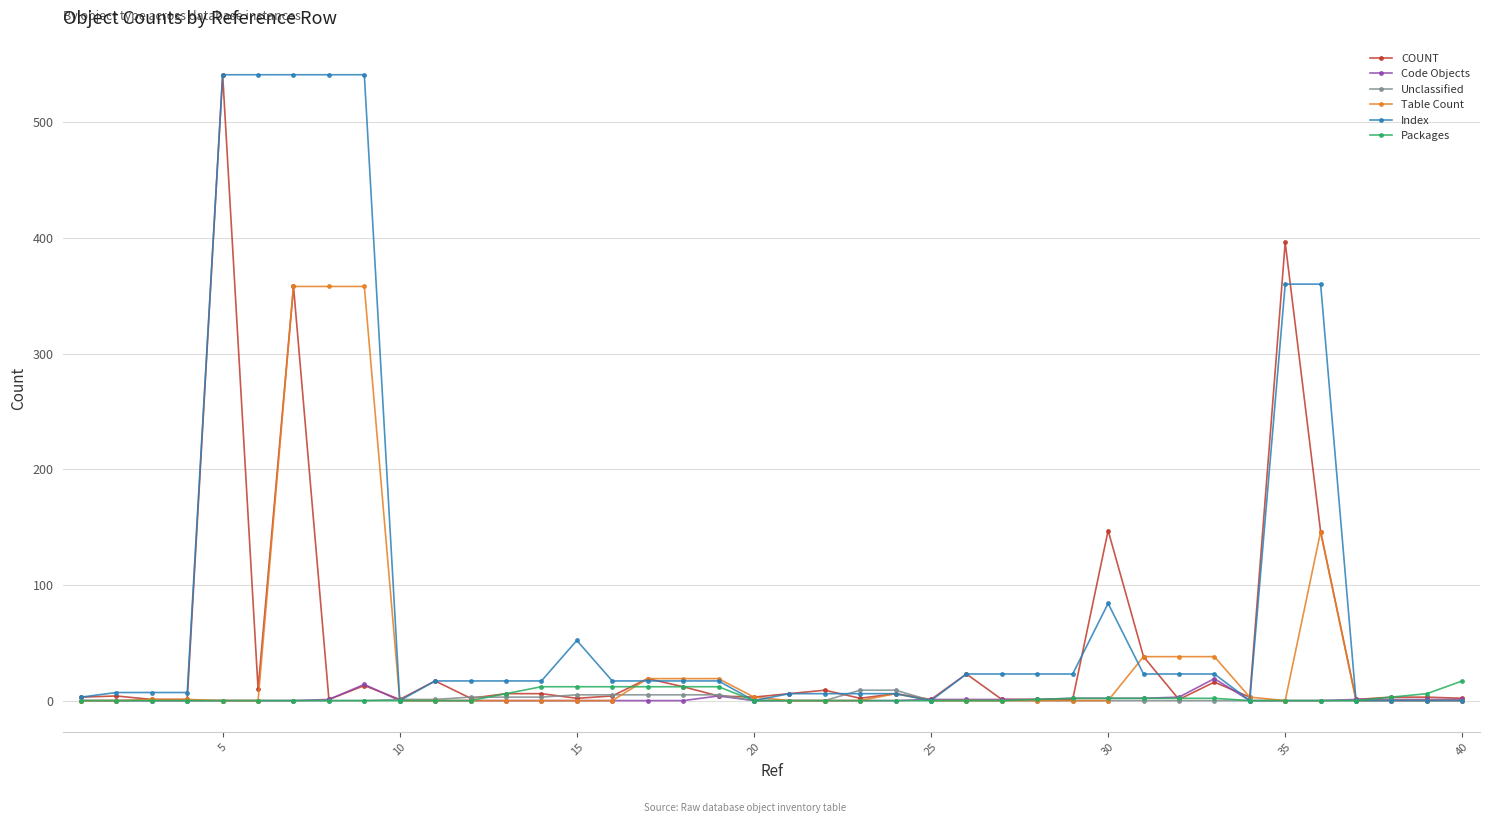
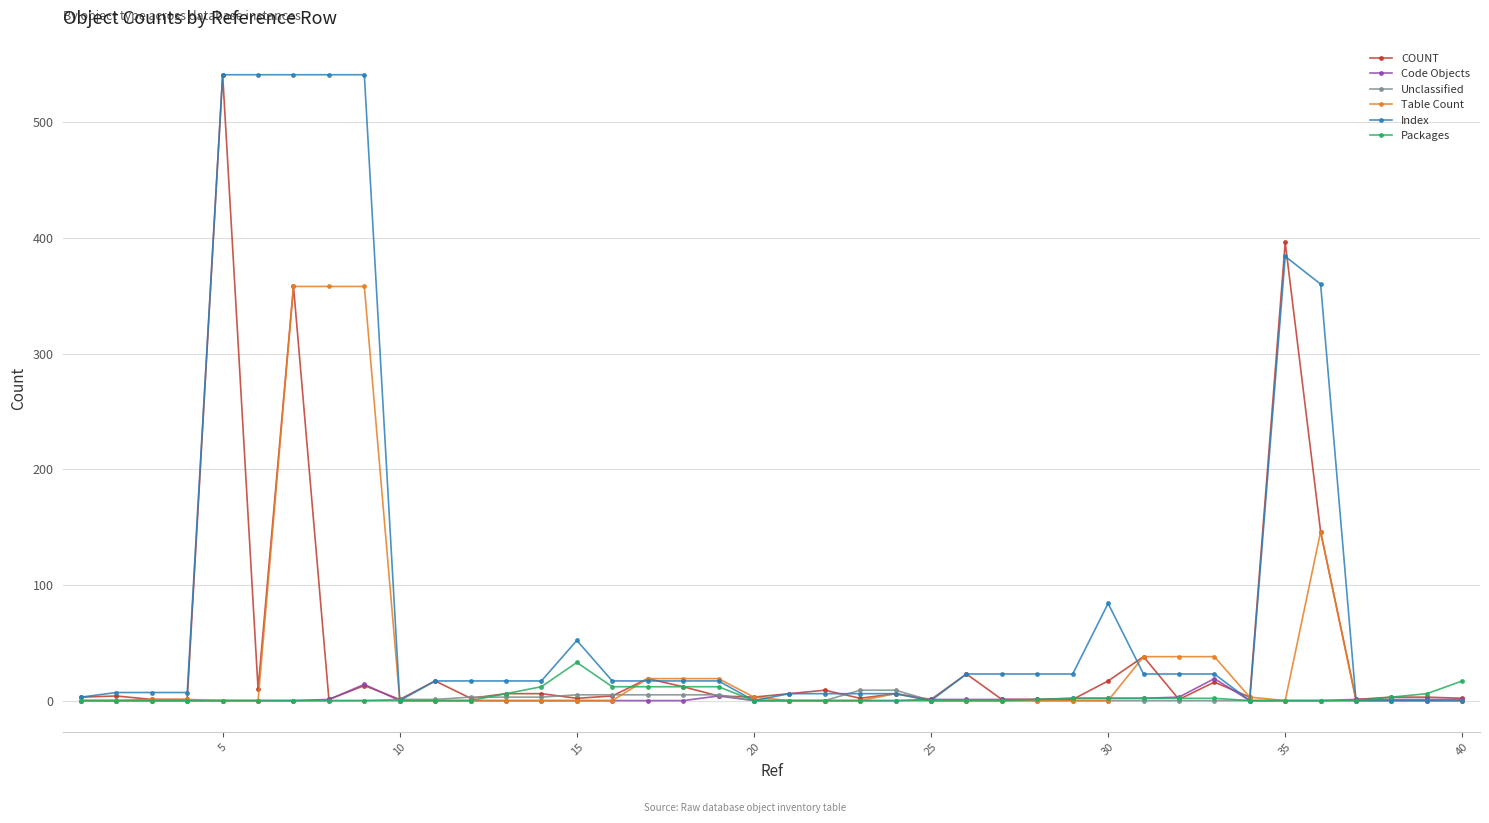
  {
    "COUNT": {
-     "30": 147,
+     "30": 17,
      "35": 396
    },
    "Unclassified": {
      "15": 5
    },
    "Index": {
      "15": 52,
      "30": 84,
-     "35": 360
+     "35": 384
    },
    "Packages": {
-     "15": 12,
+     "15": 33,
      "40": 17
    }
  }
